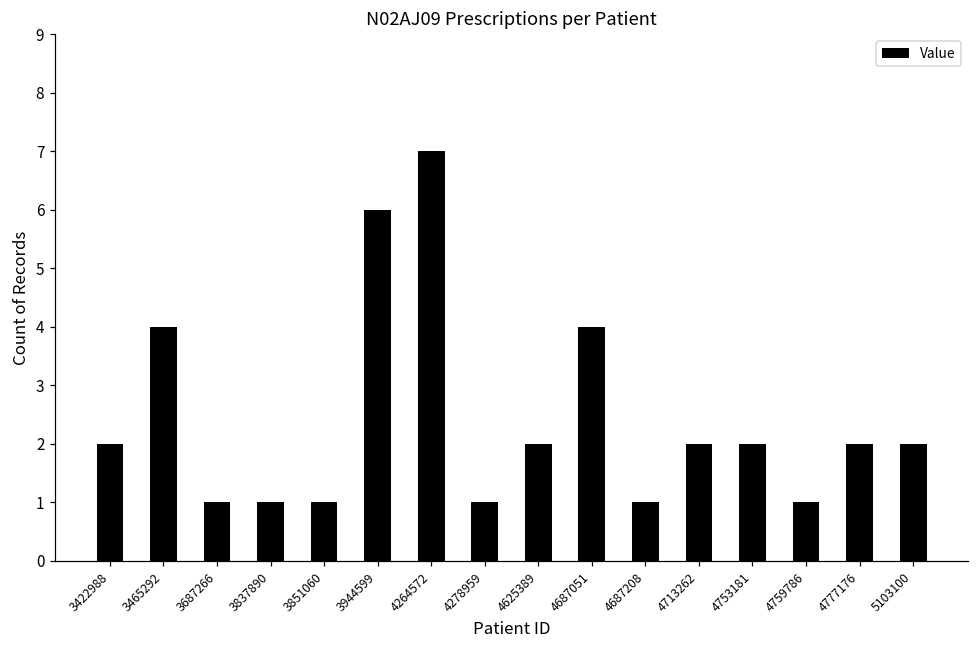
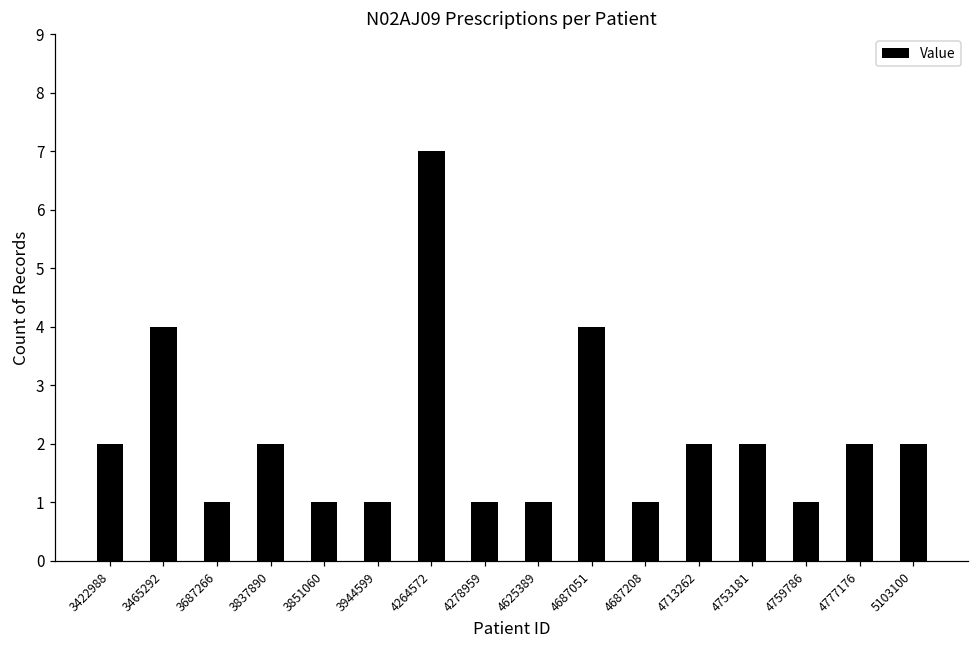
  {
    "3422988": 2,
    "3465292": 4,
    "3687266": 1,
-   "3837890": 1,
+   "3837890": 2,
    "3851060": 1,
-   "3944599": 6,
+   "3944599": 1,
    "4264572": 7,
    "4278959": 1,
-   "4625389": 2,
+   "4625389": 1,
    "4687051": 4,
    "4687208": 1,
    "4713262": 2,
    "4753181": 2,
    "4759786": 1,
    "4777176": 2,
    "5103100": 2
  }
